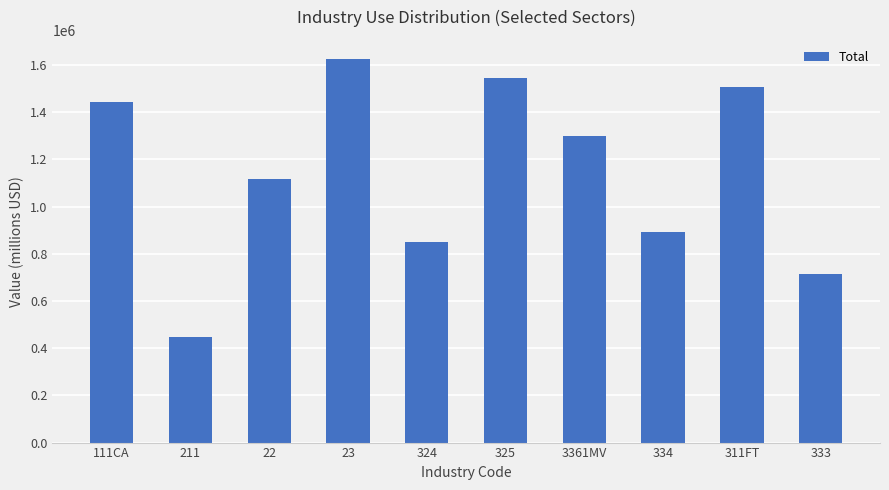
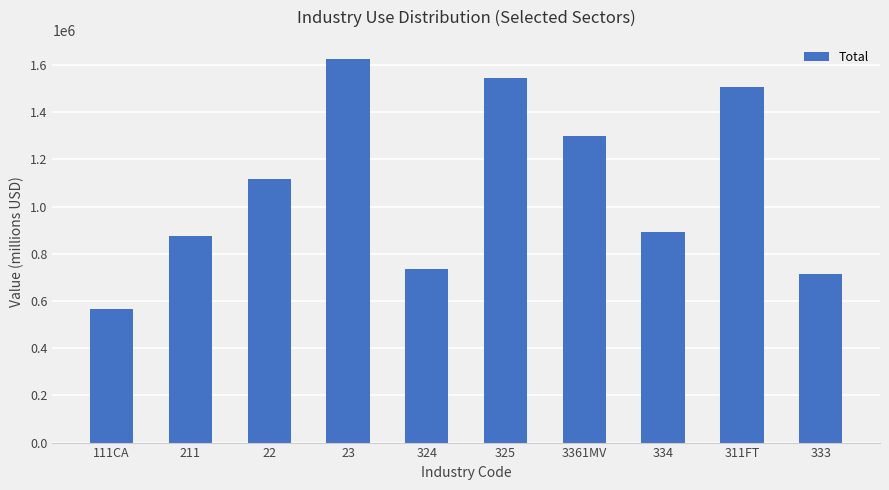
  {
-   "111CA": 1440000,
-   "211": 450000,
+   "111CA": 570000,
+   "211": 880000,
    "22": 1120000,
    "23": 1620000,
-   "324": 850000,
+   "324": 730000,
    "325": 1540000,
    "3361MV": 1300000,
    "334": 890000,
    "311FT": 1510000,
    "333": 710000
  }
